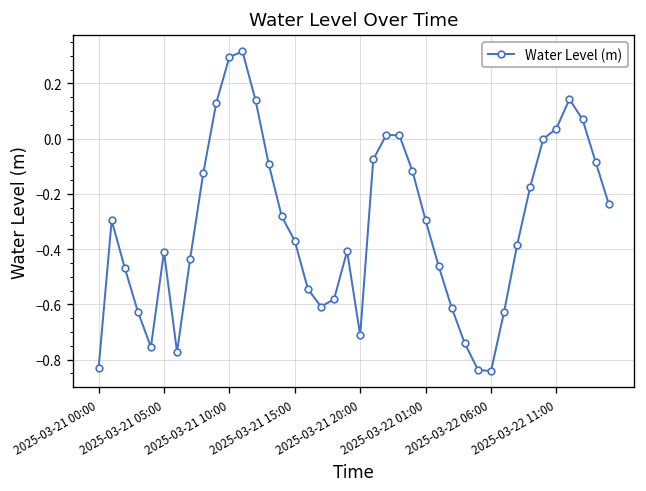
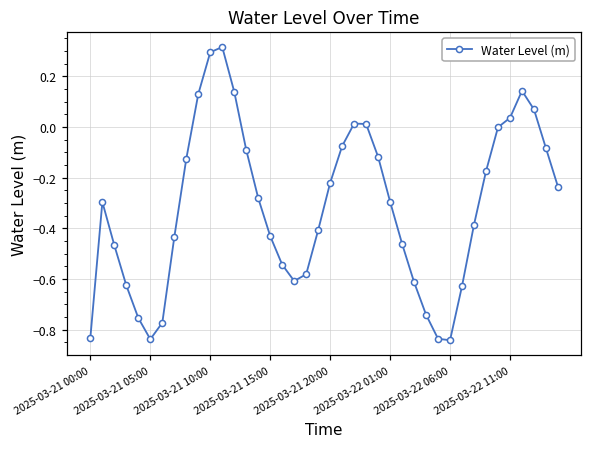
  {
    "2025-03-21 00:00": -0.83,
-   "2025-03-21 05:00": -0.41,
+   "2025-03-21 05:00": -0.84,
    "2025-03-21 10:00": 0.30,
-   "2025-03-21 15:00": -0.37,
-   "2025-03-21 20:00": -0.71,
+   "2025-03-21 15:00": -0.43,
+   "2025-03-21 20:00": -0.22,
    "2025-03-22 01:00": -0.30,
    "2025-03-22 06:00": -0.84,
    "2025-03-22 11:00": 0.04
  }
